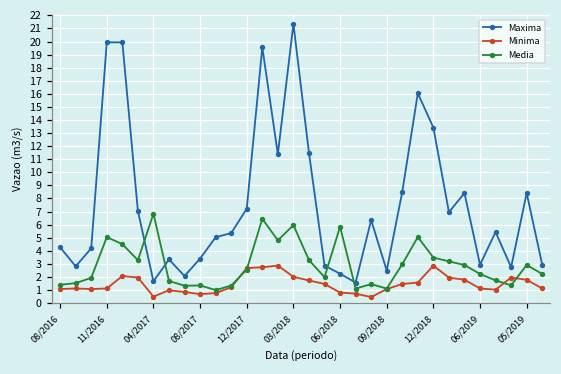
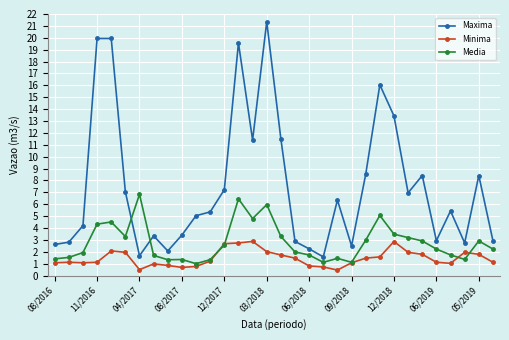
  {
    "Maxima": {
-     "08/2016": 4.3,
+     "08/2016": 2.6,
      "11/2016": 19.9,
      "04/2017": 1.7,
      "08/2017": 3.4,
      "12/2017": 7.2,
      "03/2018": 21.3,
      "06/2018": 2.2,
      "09/2018": 2.5,
      "12/2018": 13.4
    },
    "Minima": {
      "08/2016": 1.1,
      "11/2016": 1.1,
      "04/2017": 0.5,
      "08/2017": 0.7,
      "03/2018": 2.0,
      "06/2018": 0.8,
      "12/2018": 2.9
    },
    "Media": {
      "08/2016": 1.4,
-     "11/2016": 5.0,
+     "11/2016": 4.3,
      "04/2017": 6.8,
      "08/2017": 1.3,
      "03/2018": 6.0,
-     "06/2018": 5.8,
+     "06/2018": 1.7,
      "12/2018": 3.5
    }
  }
